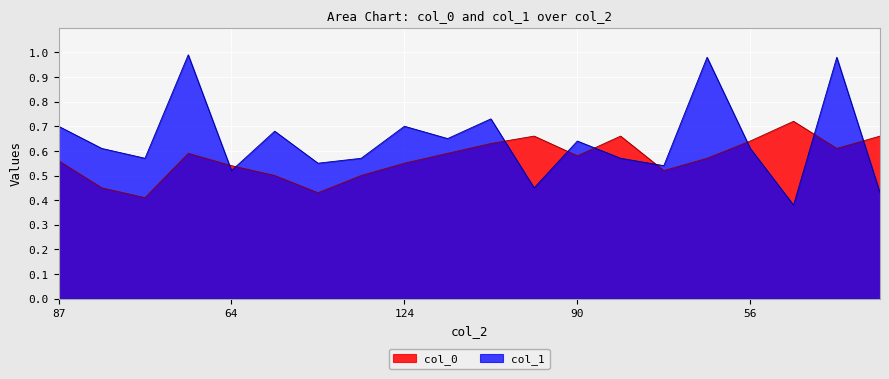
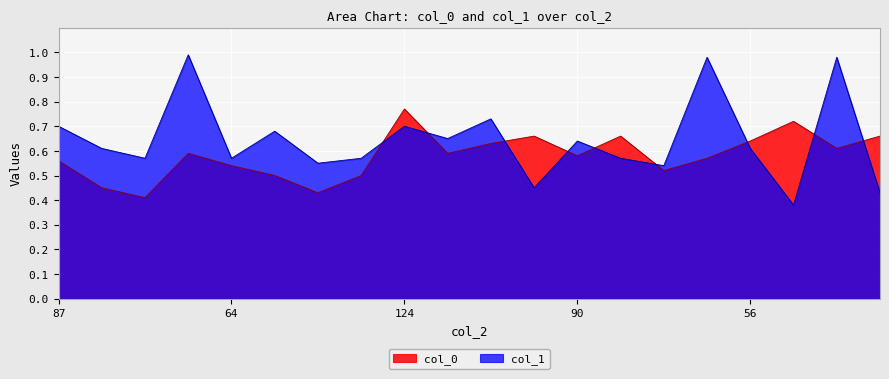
  {
    "col_0": {
      "87": 0.56,
      "64": 0.54,
-     "124": 0.55,
+     "124": 0.77,
      "90": 0.58,
      "56": 0.64
    },
    "col_1": {
      "87": 0.70,
-     "64": 0.52,
+     "64": 0.57,
      "124": 0.70,
      "90": 0.64,
      "56": 0.61
    }
  }
